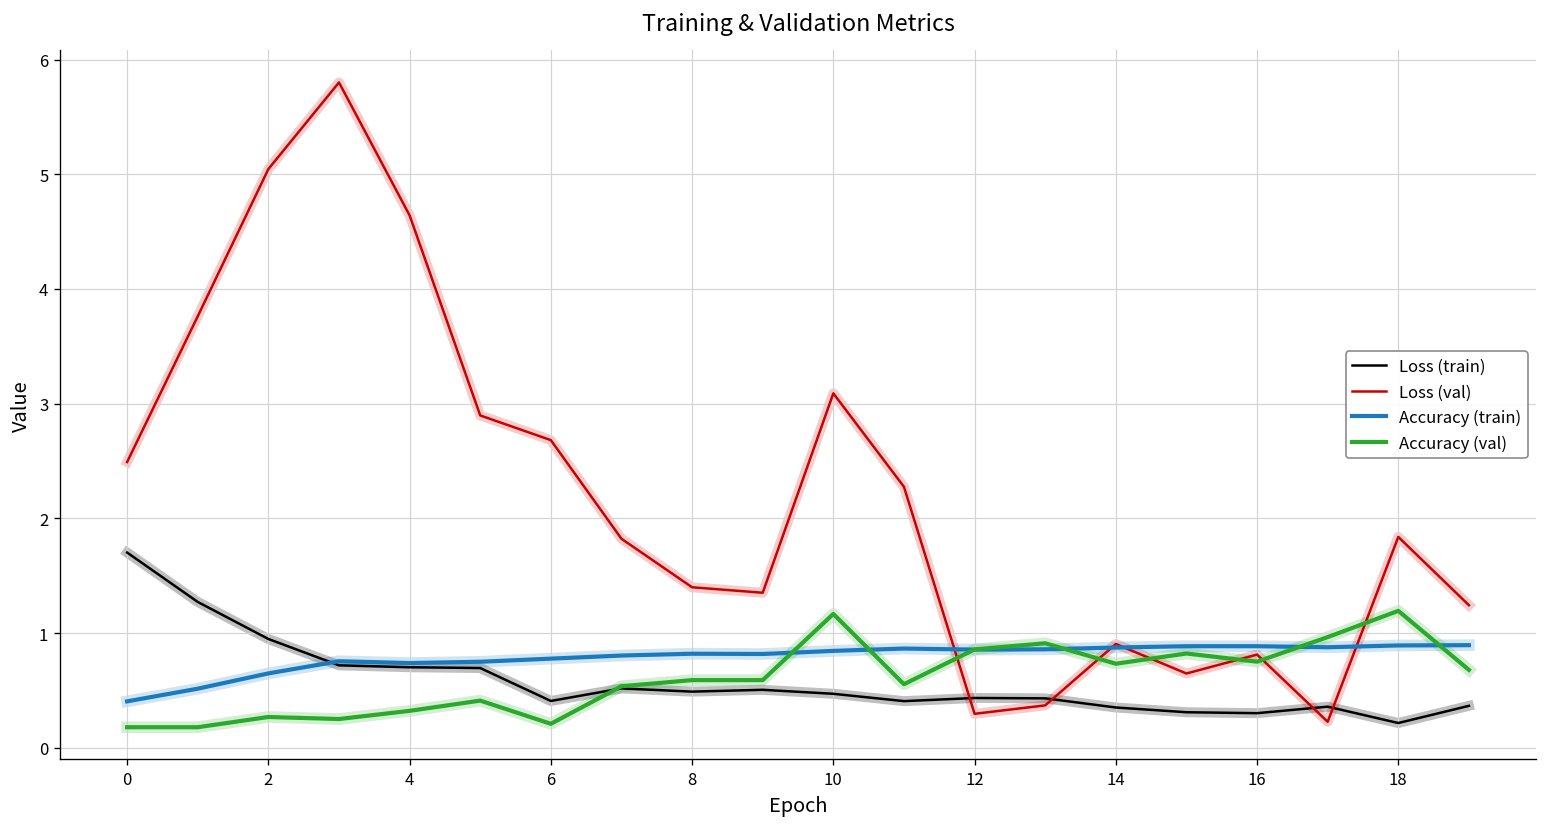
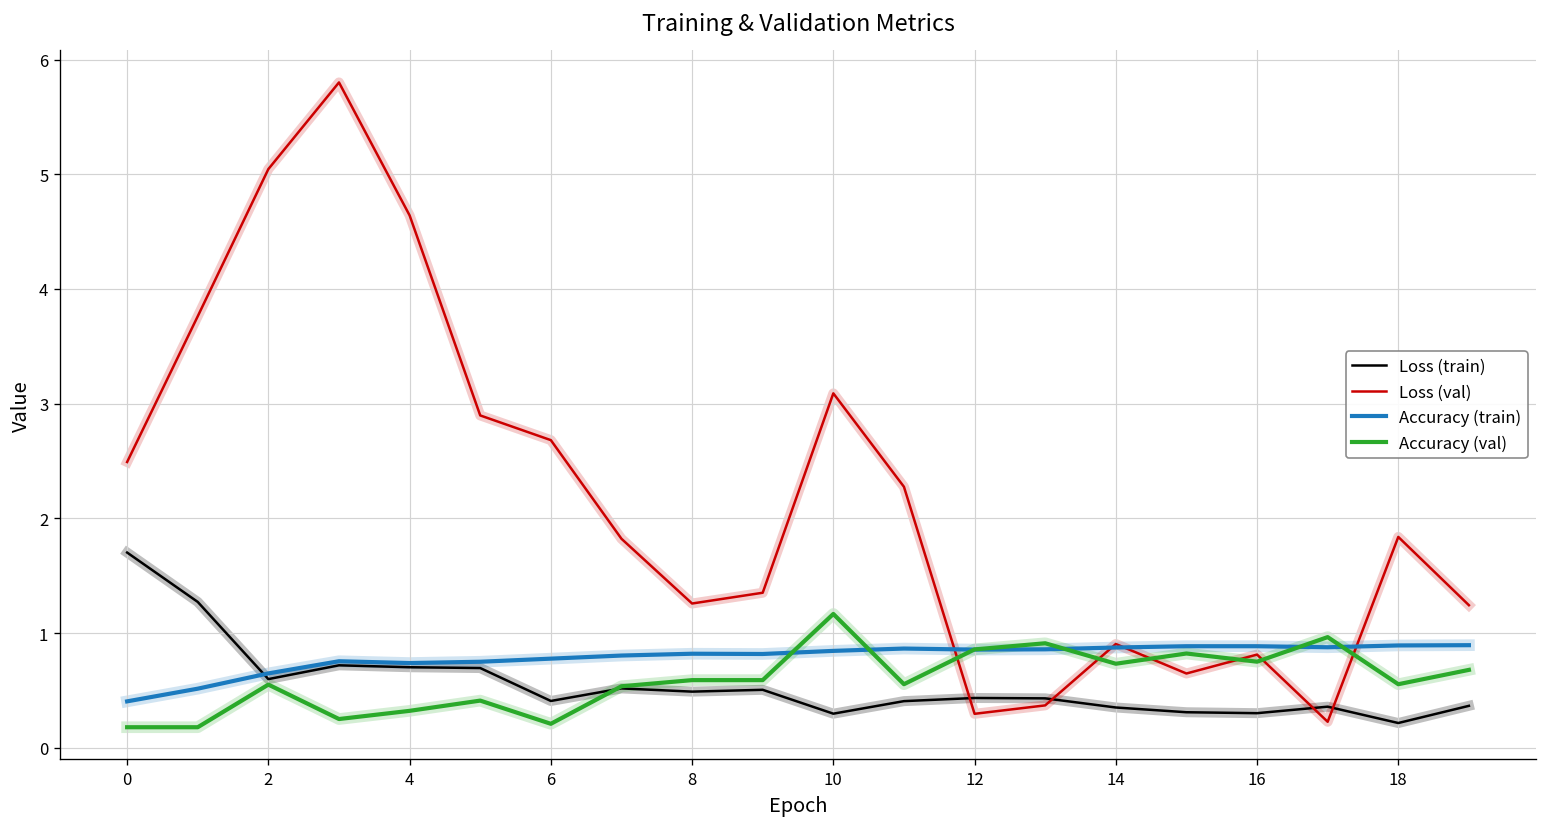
  {
    "Loss (train)": {
      "0": 1.7,
-     "2": 0.9,
+     "2": 0.6,
      "4": 0.7,
      "6": 0.4,
      "8": 0.5,
-     "10": 0.5,
+     "10": 0.3,
      "12": 0.4,
      "14": 0.4,
      "16": 0.3,
      "18": 0.2
    },
    "Loss (val)": {
      "0": 2.5,
      "2": 5.0,
      "4": 4.6,
      "6": 2.7,
-     "8": 1.4,
+     "8": 1.3,
      "10": 3.1,
      "12": 0.3,
      "14": 0.9,
      "16": 0.8,
      "18": 1.8
    },
    "Accuracy (train)": {
      "0": 0.4,
      "2": 0.6,
      "4": 0.7,
      "6": 0.8,
      "8": 0.8,
      "10": 0.8,
      "14": 0.9,
      "16": 0.9,
      "18": 0.9
    },
    "Accuracy (val)": {
      "0": 0.2,
-     "2": 0.3,
+     "2": 0.6,
      "4": 0.3,
      "6": 0.2,
      "8": 0.6,
      "10": 1.2,
      "14": 0.7,
      "16": 0.8,
-     "18": 1.2
+     "18": 0.6
    }
  }
